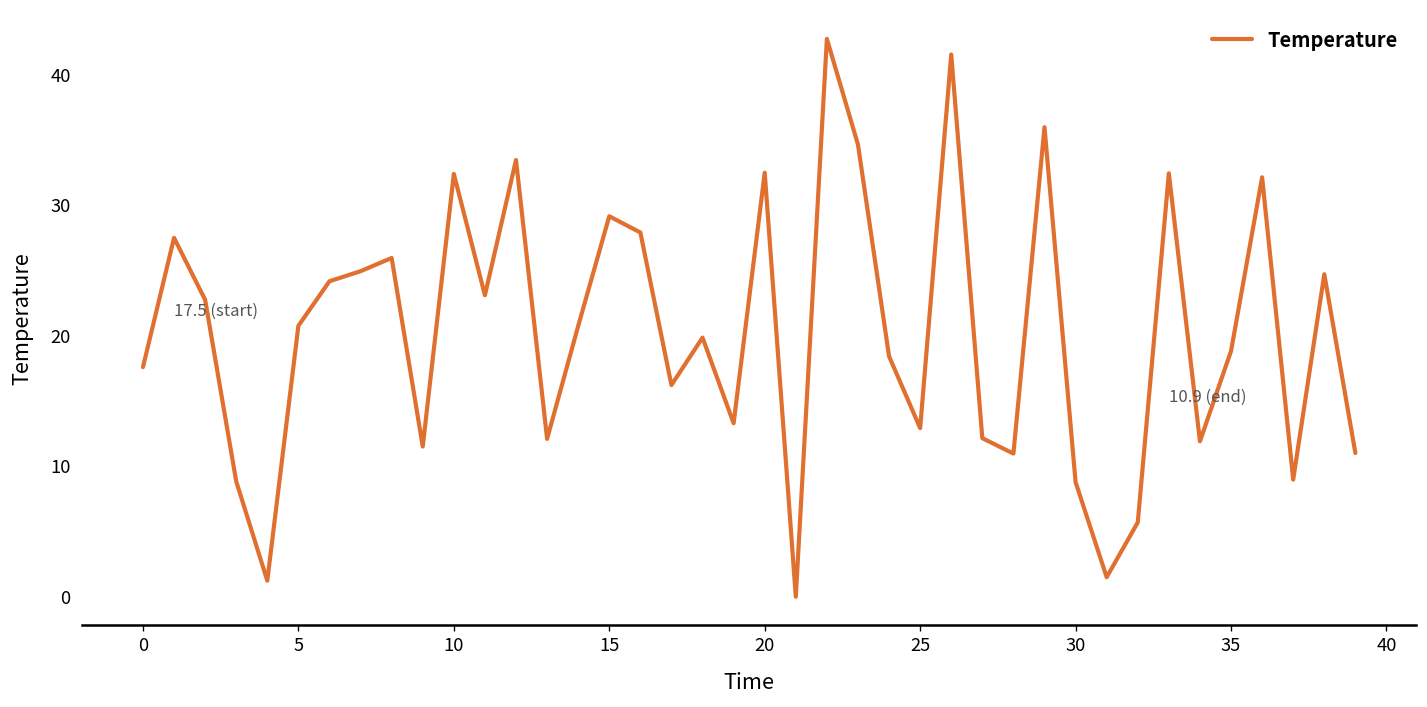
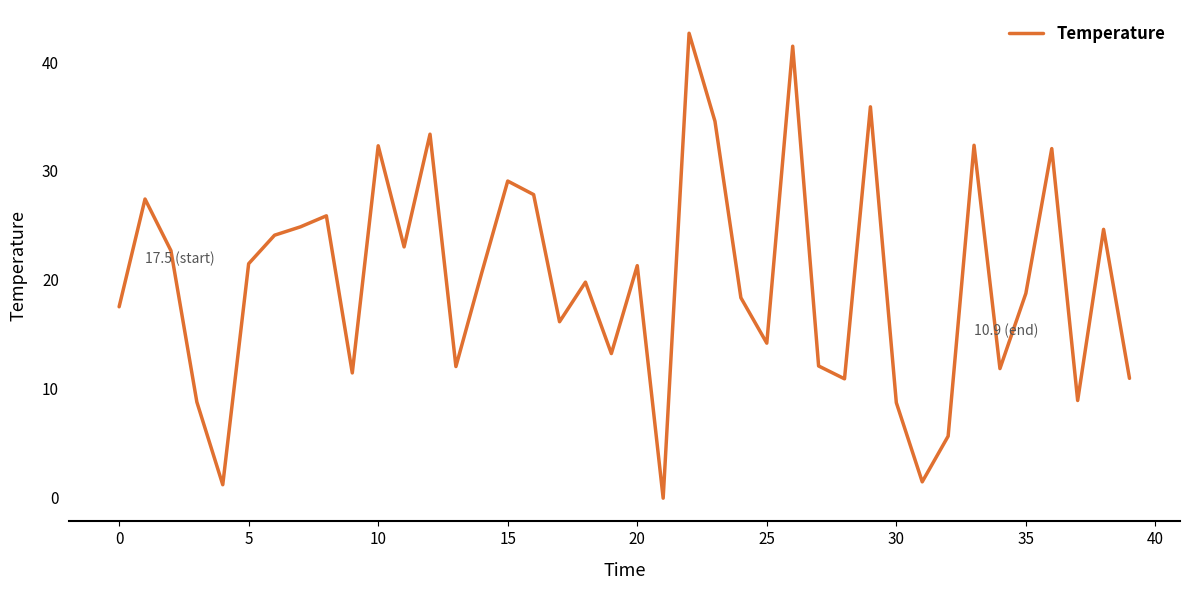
  {
    "0": 17.5,
-   "5": 20.7,
+   "5": 21.5,
    "10": 32.3,
    "15": 29.1,
-   "20": 32.4,
-   "25": 12.8,
+   "20": 21.3,
+   "25": 14.2,
    "30": 8.7,
    "35": 18.7
  }
